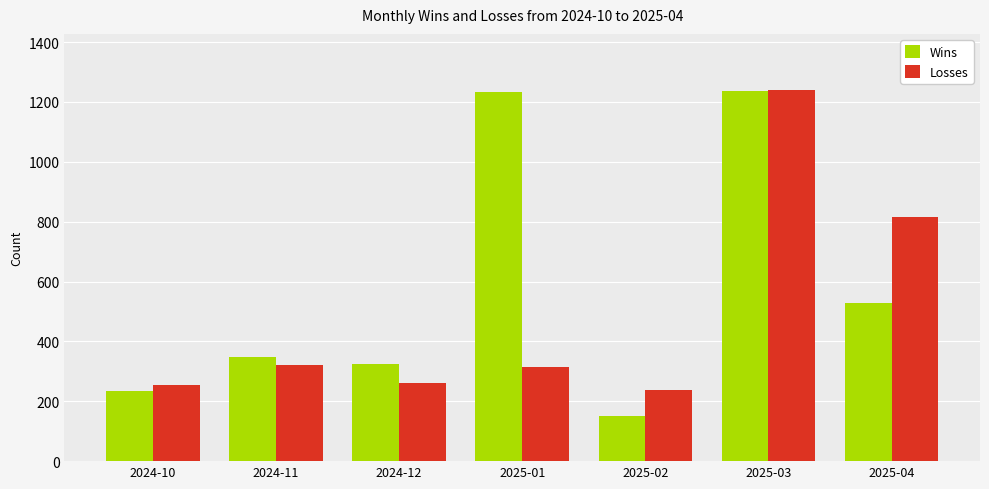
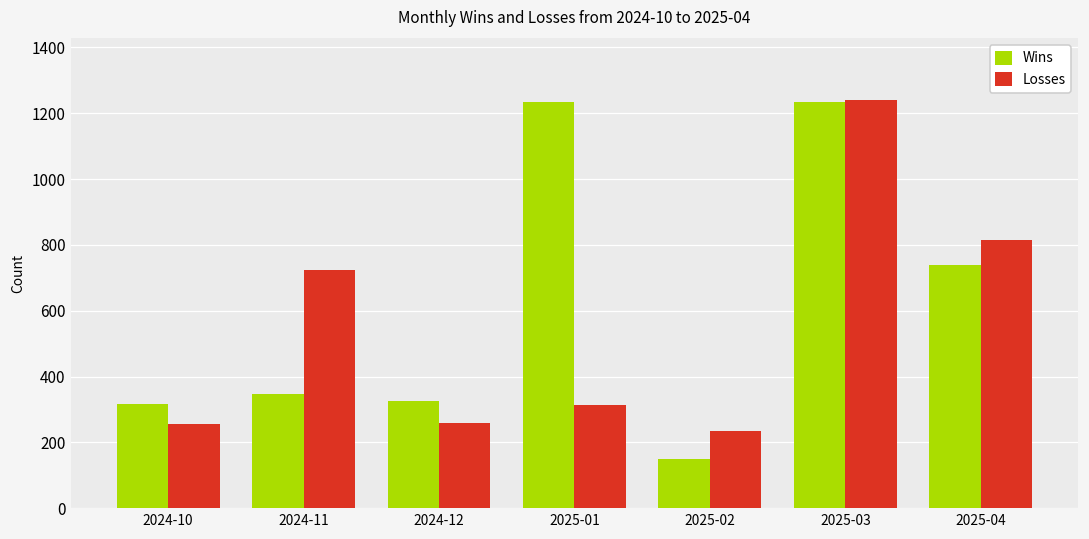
  {
    "Wins": {
-     "2024-10": 230,
+     "2024-10": 320,
      "2024-11": 350,
      "2024-12": 330,
      "2025-01": 1230,
      "2025-02": 150,
      "2025-03": 1240,
-     "2025-04": 530
+     "2025-04": 740
    },
    "Losses": {
      "2024-10": 260,
-     "2024-11": 320,
+     "2024-11": 730,
      "2024-12": 260,
      "2025-01": 310,
      "2025-02": 240,
      "2025-03": 1240,
      "2025-04": 810
    }
  }
